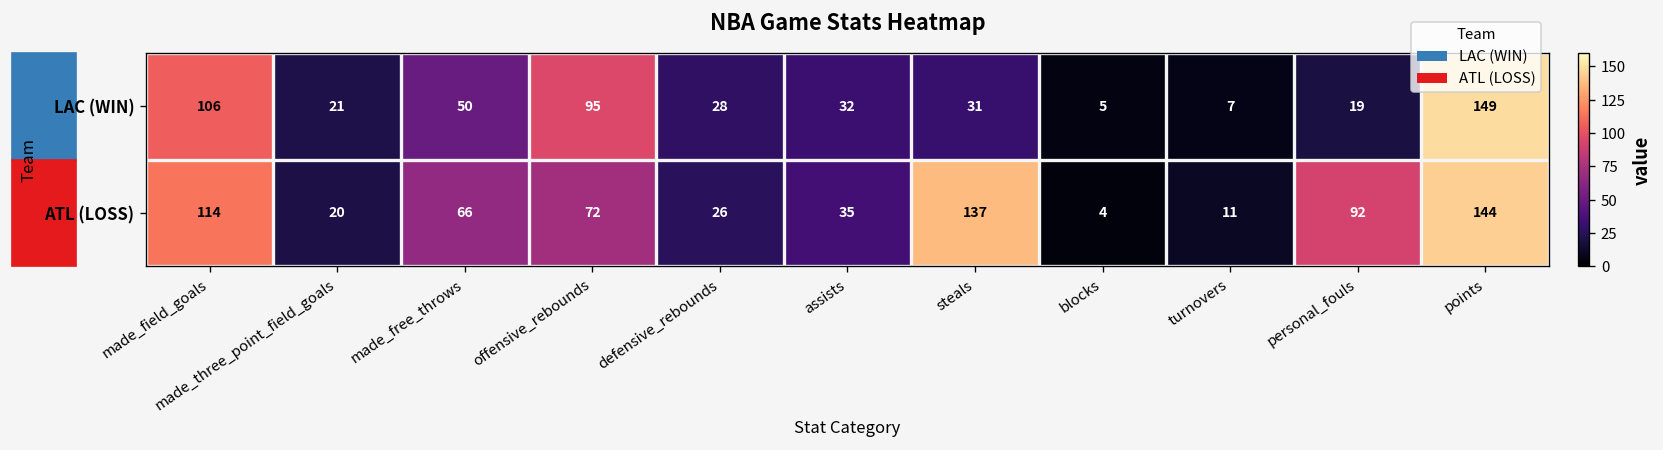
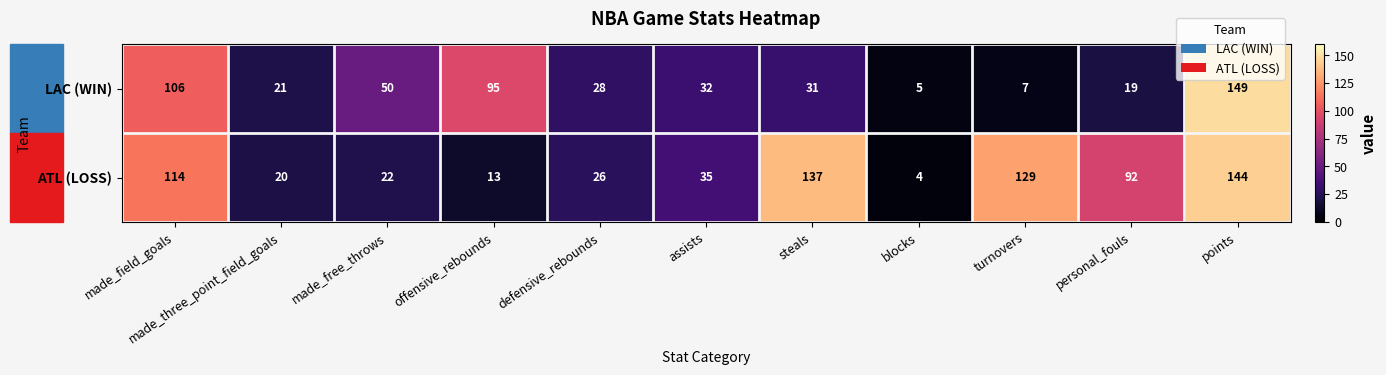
  {
    "LAC (WIN)": {
      "made_field_goals": 106,
      "made_three_point_field_goals": 21,
      "made_free_throws": 50,
      "offensive_rebounds": 95,
      "defensive_rebounds": 28,
      "assists": 32,
      "steals": 31,
      "blocks": 5,
      "turnovers": 7,
      "personal_fouls": 19,
      "points": 149
    },
    "ATL (LOSS)": {
      "made_field_goals": 114,
      "made_three_point_field_goals": 20,
-     "made_free_throws": 66,
-     "offensive_rebounds": 72,
+     "made_free_throws": 22,
+     "offensive_rebounds": 13,
      "defensive_rebounds": 26,
      "assists": 35,
      "steals": 137,
      "blocks": 4,
-     "turnovers": 11,
+     "turnovers": 129,
      "personal_fouls": 92,
      "points": 144
    }
  }
